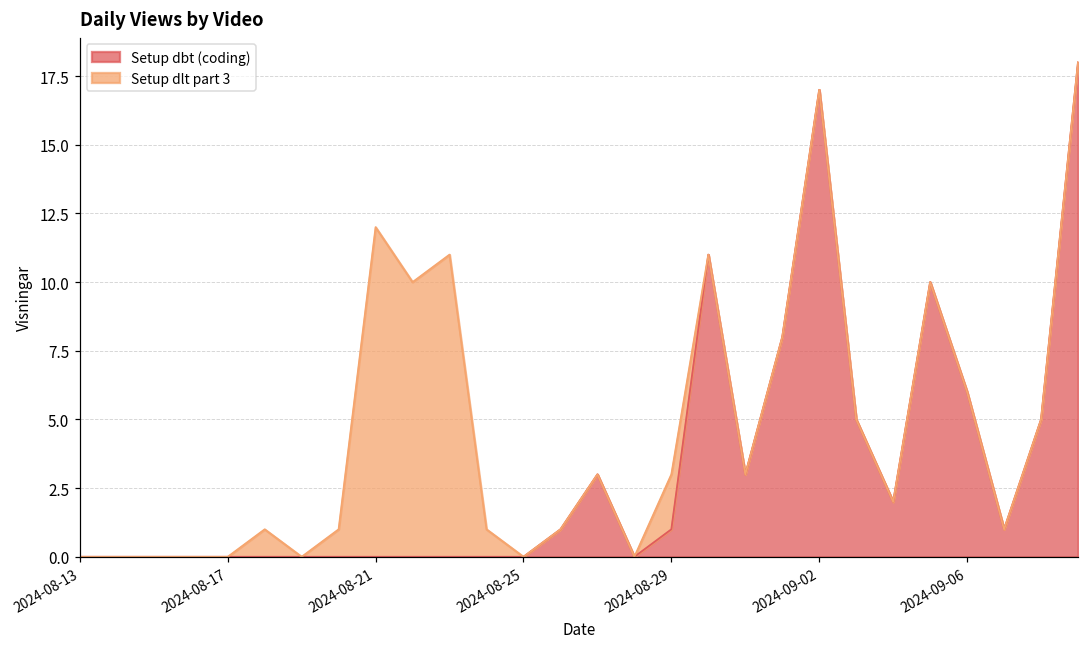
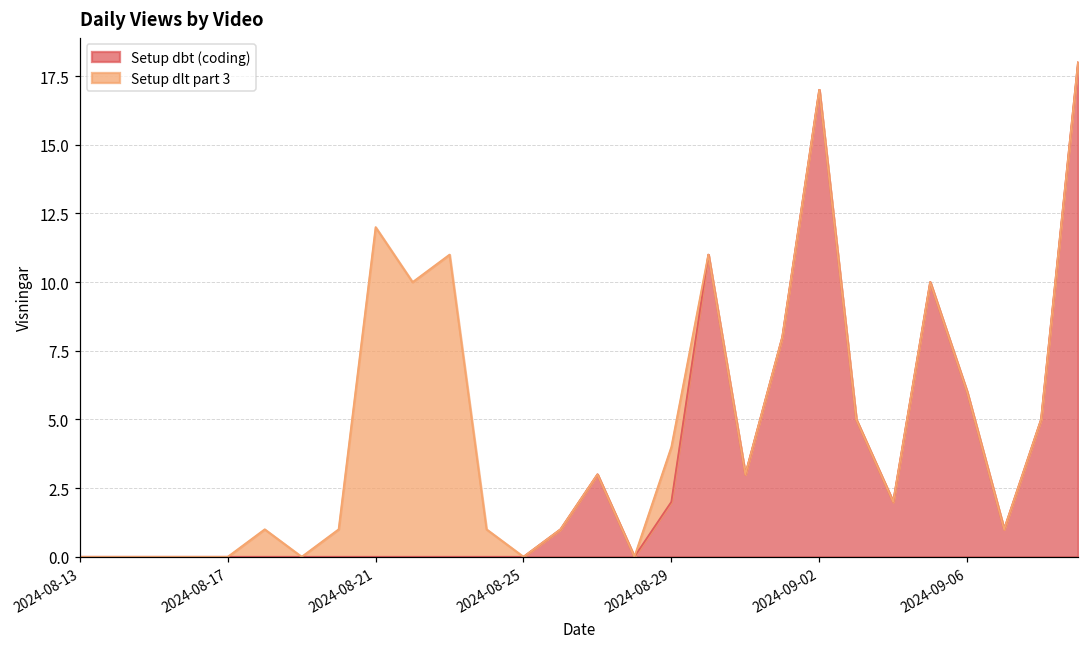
  {
    "Setup dbt (coding)": {
      "2024-08-21": 0,
-     "2024-08-29": 1
+     "2024-08-29": 2
    },
    "Setup dlt part 3": {
      "2024-08-21": 12,
      "2024-08-29": 2
    }
  }
